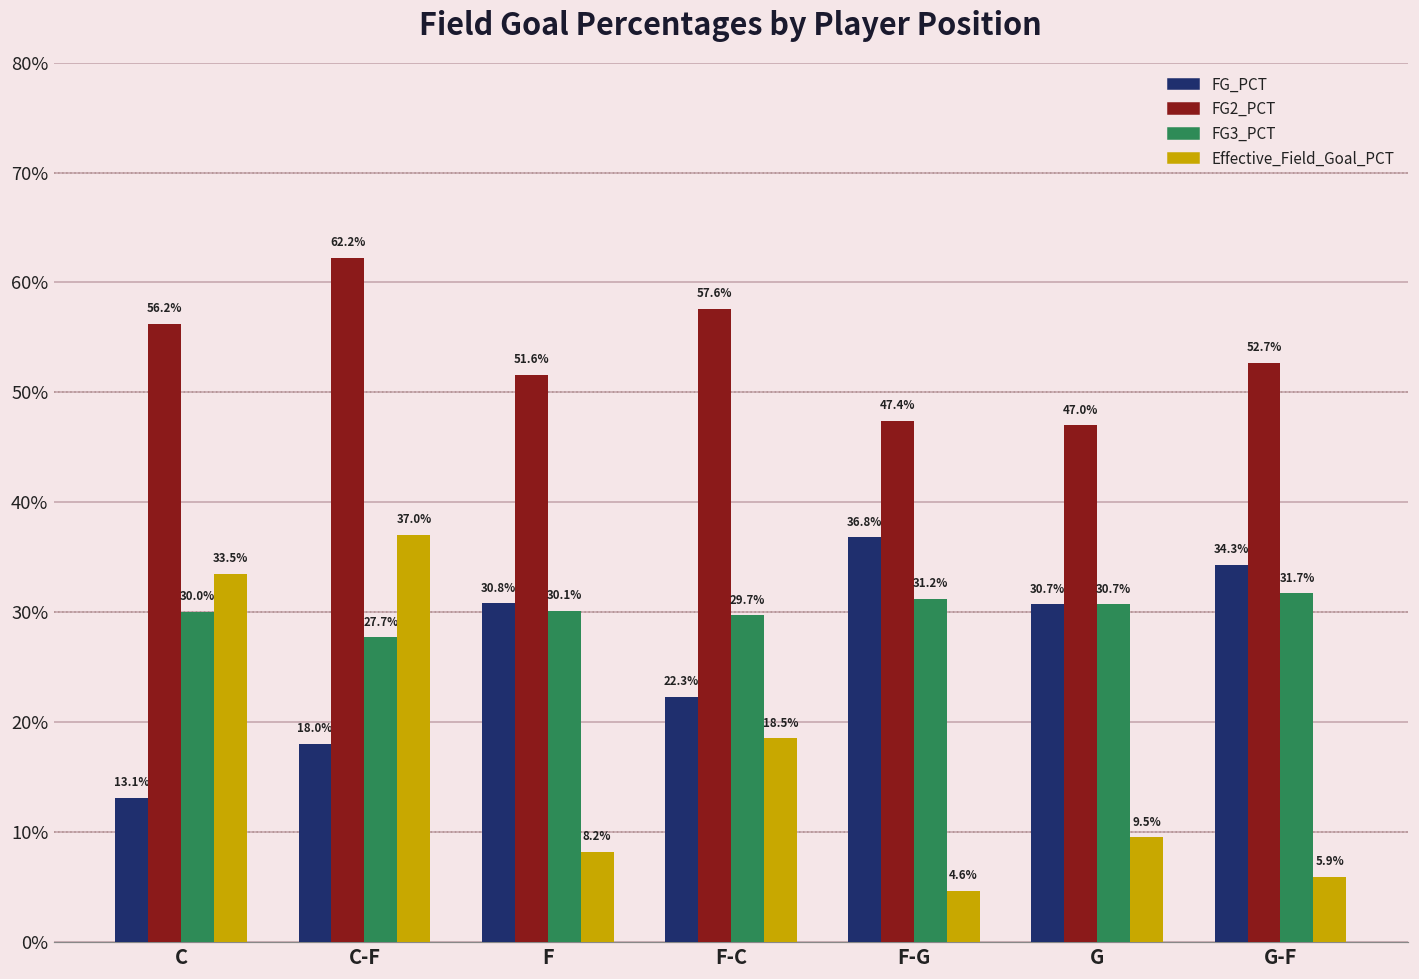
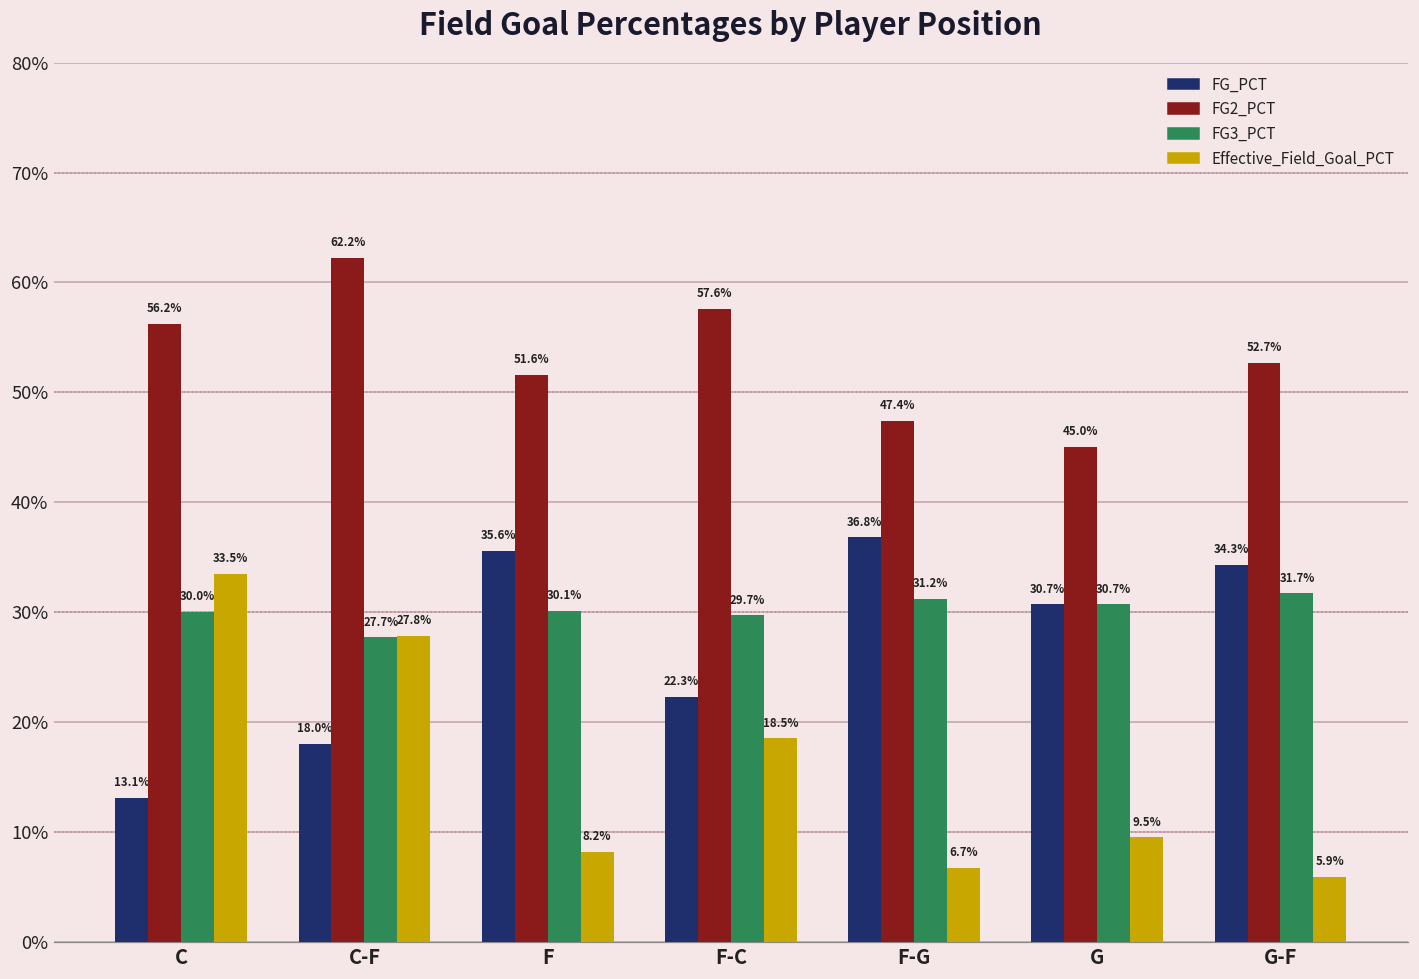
  {
    "FG_PCT": {
      "C": "13.1%",
      "C-F": "18.0%",
-     "F": "30.8%",
+     "F": "35.6%",
      "F-C": "22.3%",
      "F-G": "36.8%",
      "G": "30.7%",
      "G-F": "34.3%"
    },
    "FG2_PCT": {
      "C": "56.2%",
      "C-F": "62.2%",
      "F": "51.6%",
      "F-C": "57.6%",
      "F-G": "47.4%",
-     "G": "47.0%",
+     "G": "45.0%",
      "G-F": "52.7%"
    },
    "FG3_PCT": {
      "C": "30.0%",
      "C-F": "27.7%",
      "F": "30.1%",
      "F-C": "29.7%",
      "F-G": "31.2%",
      "G": "30.7%",
      "G-F": "31.7%"
    },
    "Effective_Field_Goal_PCT": {
      "C": "33.5%",
-     "C-F": "37.0%",
+     "C-F": "27.8%",
      "F": "8.2%",
      "F-C": "18.5%",
-     "F-G": "4.6%",
+     "F-G": "6.7%",
      "G": "9.5%",
      "G-F": "5.9%"
    }
  }
